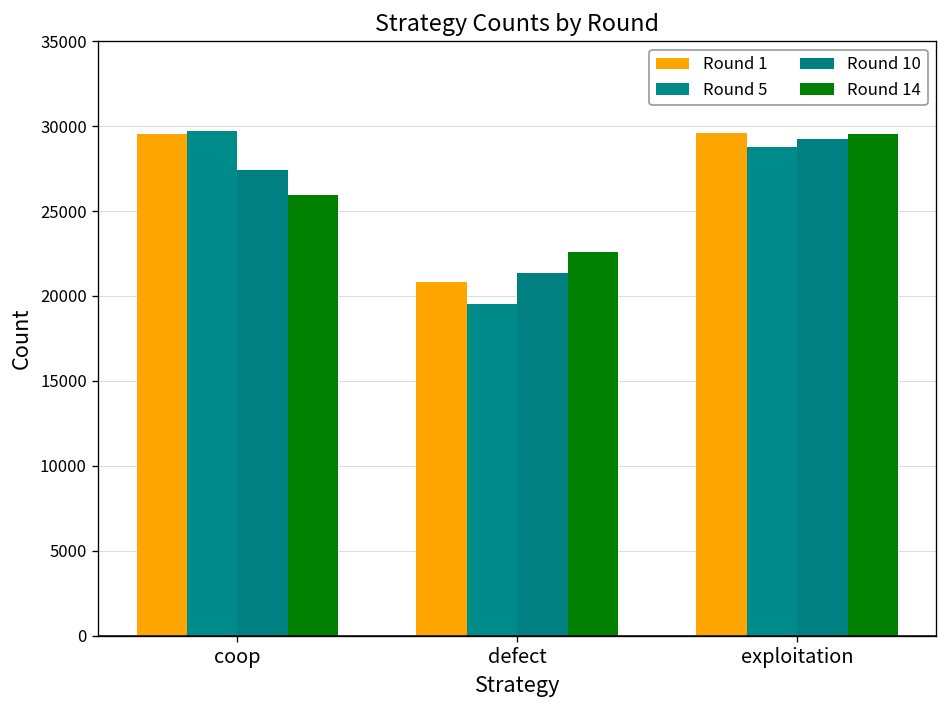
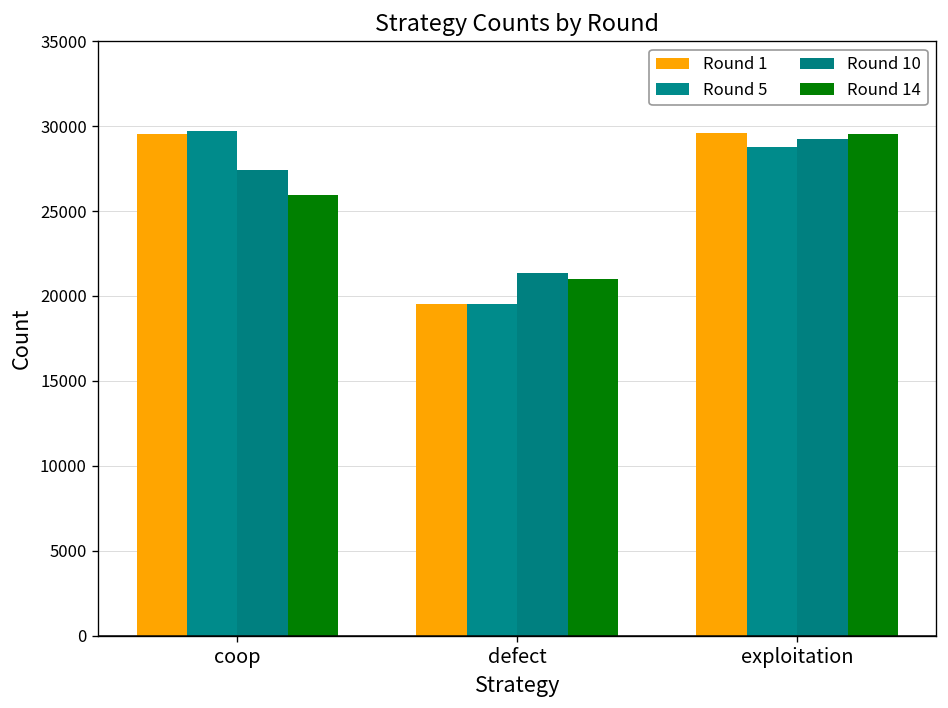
  {
    "Round 1": {
      "coop": 29500,
-     "defect": 20800,
+     "defect": 19500,
      "exploitation": 29600
    },
    "Round 14": {
      "coop": 25900,
-     "defect": 22600,
+     "defect": 21000,
      "exploitation": 29600
    }
  }
